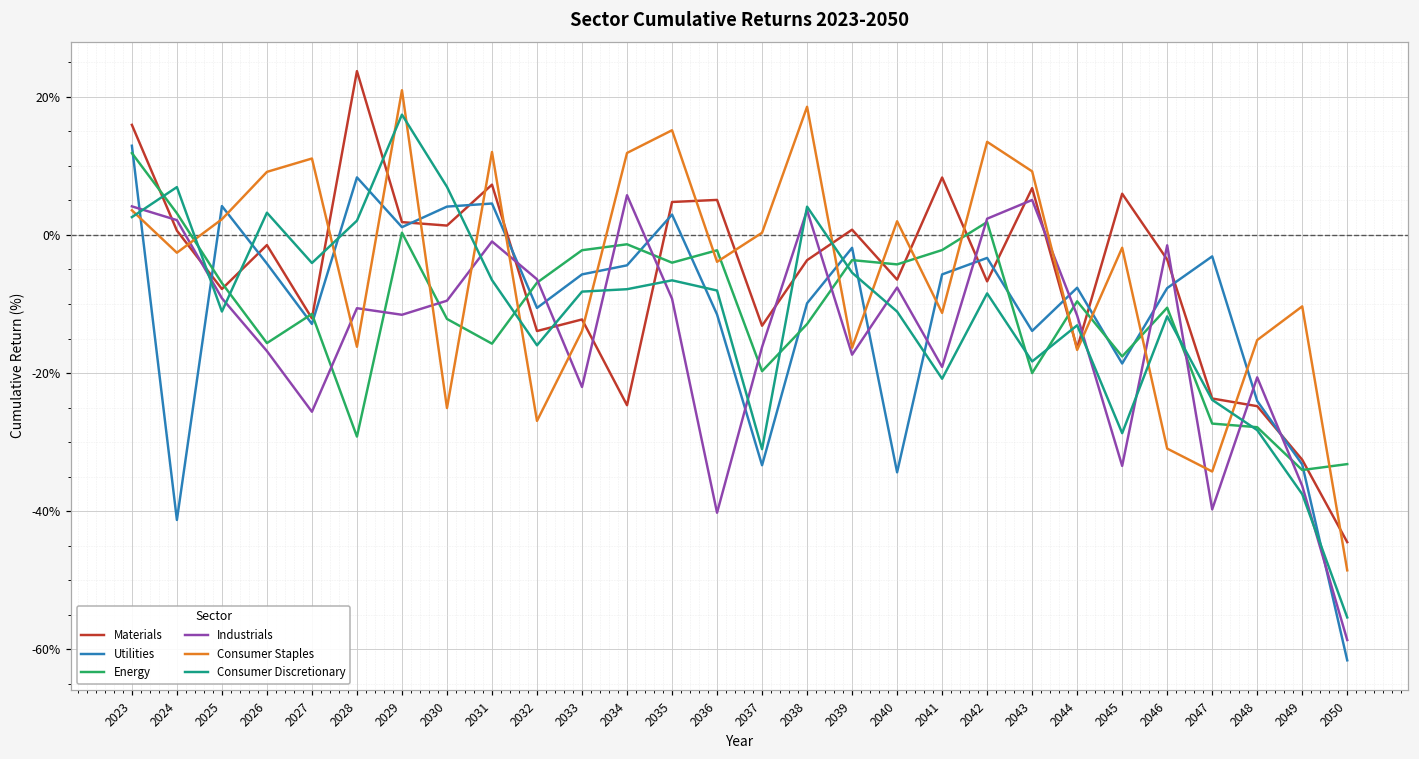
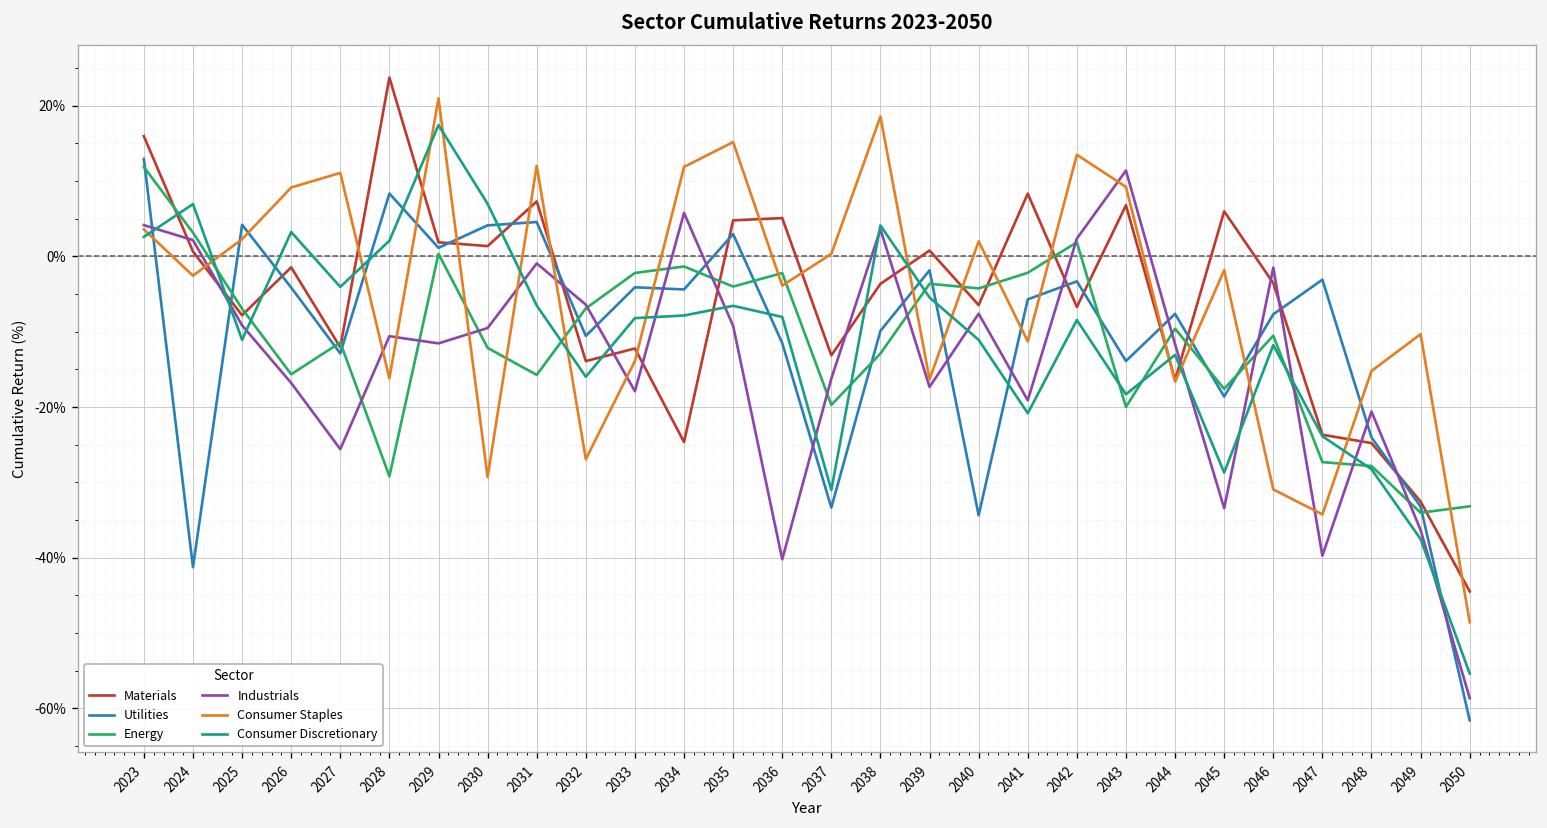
  {
    "Materials": {
      "2023": "16%",
      "2024": "1%",
      "2025": "-8%",
      "2026": "-1%",
      "2027": "-12%",
      "2028": "24%",
      "2029": "2%",
      "2030": "1%",
      "2031": "7%",
      "2032": "-14%",
      "2033": "-12%",
      "2034": "-25%",
      "2035": "5%",
      "2036": "5%",
      "2037": "-13%",
      "2038": "-4%",
      "2039": "1%",
      "2040": "-6%",
      "2041": "8%",
      "2042": "-7%",
      "2043": "7%",
      "2045": "6%",
      "2046": "-4%",
      "2048": "-25%",
      "2049": "-33%",
      "2050": "-44%"
    },
    "Utilities": {
      "2023": "13%",
      "2024": "-41%",
      "2025": "4%",
      "2026": "-4%",
      "2027": "-13%",
      "2028": "8%",
      "2029": "1%",
      "2030": "4%",
      "2031": "5%",
      "2032": "-11%",
-     "2033": "-6%",
+     "2033": "-4%",
      "2034": "-4%",
      "2035": "3%",
      "2036": "-12%",
      "2037": "-33%",
      "2038": "-10%",
      "2039": "-2%",
      "2040": "-34%",
      "2041": "-6%",
      "2042": "-3%",
      "2043": "-14%",
      "2044": "-8%",
      "2045": "-19%",
      "2046": "-8%",
      "2047": "-3%",
      "2048": "-24%",
      "2049": "-33%",
      "2050": "-62%"
    },
    "Industrials": {
      "2023": "4%",
      "2024": "2%",
      "2025": "-9%",
      "2026": "-17%",
      "2027": "-26%",
      "2028": "-11%",
      "2029": "-12%",
      "2030": "-10%",
      "2031": "-1%",
      "2032": "-6%",
-     "2033": "-22%",
+     "2033": "-18%",
      "2034": "6%",
      "2035": "-9%",
      "2036": "-40%",
      "2037": "-16%",
      "2038": "4%",
      "2039": "-17%",
      "2040": "-8%",
      "2041": "-19%",
      "2042": "2%",
-     "2043": "5%",
+     "2043": "11%",
      "2044": "-12%",
      "2045": "-33%",
      "2046": "-1%",
      "2047": "-40%",
      "2048": "-21%",
      "2049": "-36%",
      "2050": "-59%"
    },
    "Consumer Staples": {
      "2023": "4%",
      "2024": "-3%",
      "2025": "2%",
      "2026": "9%",
      "2027": "11%",
      "2028": "-16%",
      "2029": "21%",
-     "2030": "-25%",
+     "2030": "-29%",
      "2031": "12%",
      "2032": "-27%",
      "2033": "-14%",
      "2034": "12%",
      "2035": "15%",
      "2036": "-4%",
      "2037": "0%",
      "2038": "19%",
      "2039": "-16%",
      "2040": "2%",
      "2041": "-11%",
      "2042": "13%",
      "2043": "9%",
      "2045": "-2%",
      "2046": "-31%",
      "2047": "-34%",
      "2048": "-15%",
      "2049": "-10%",
      "2050": "-49%"
    }
  }
